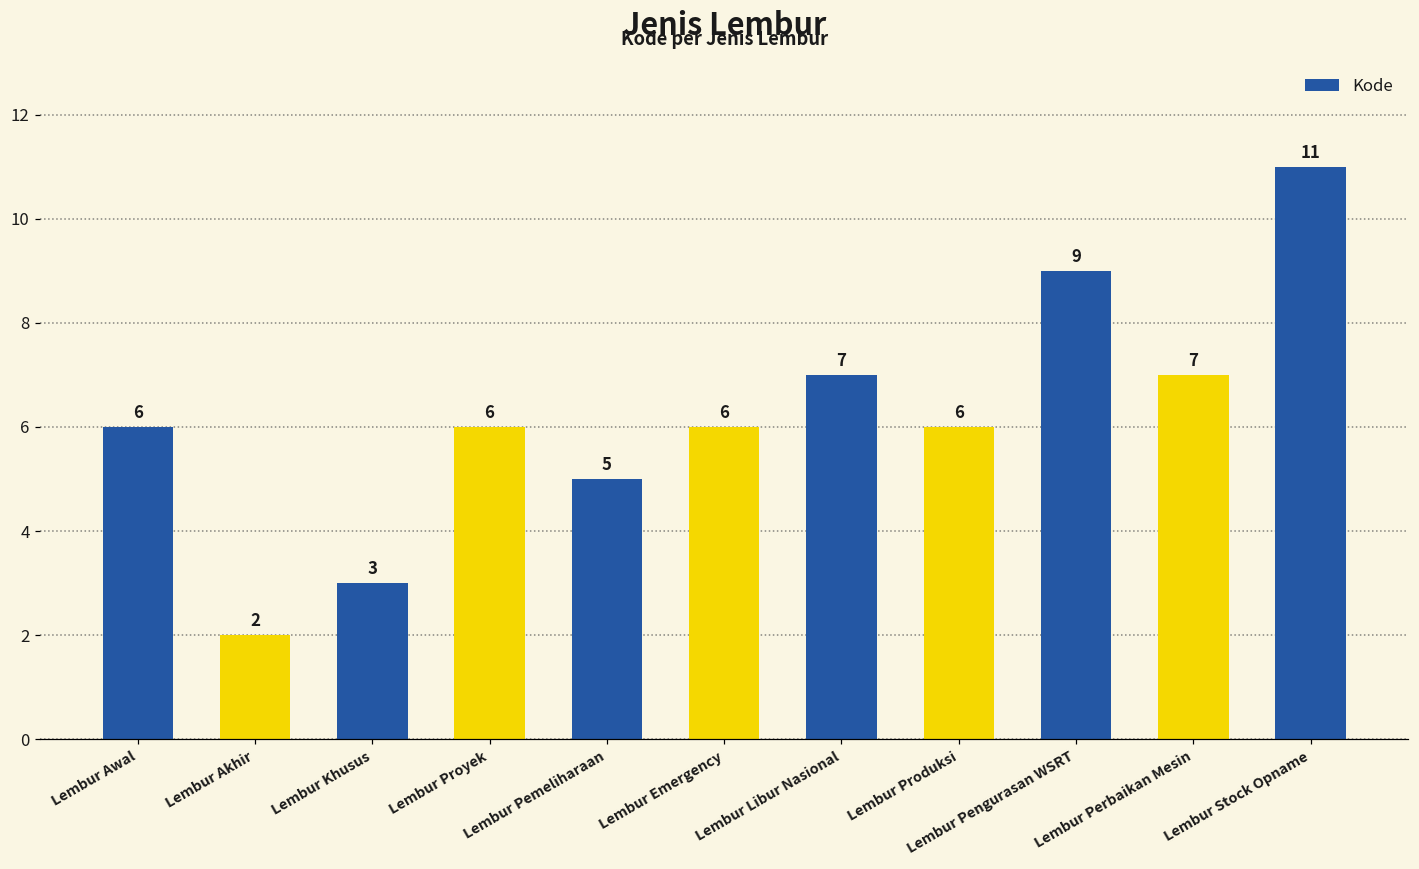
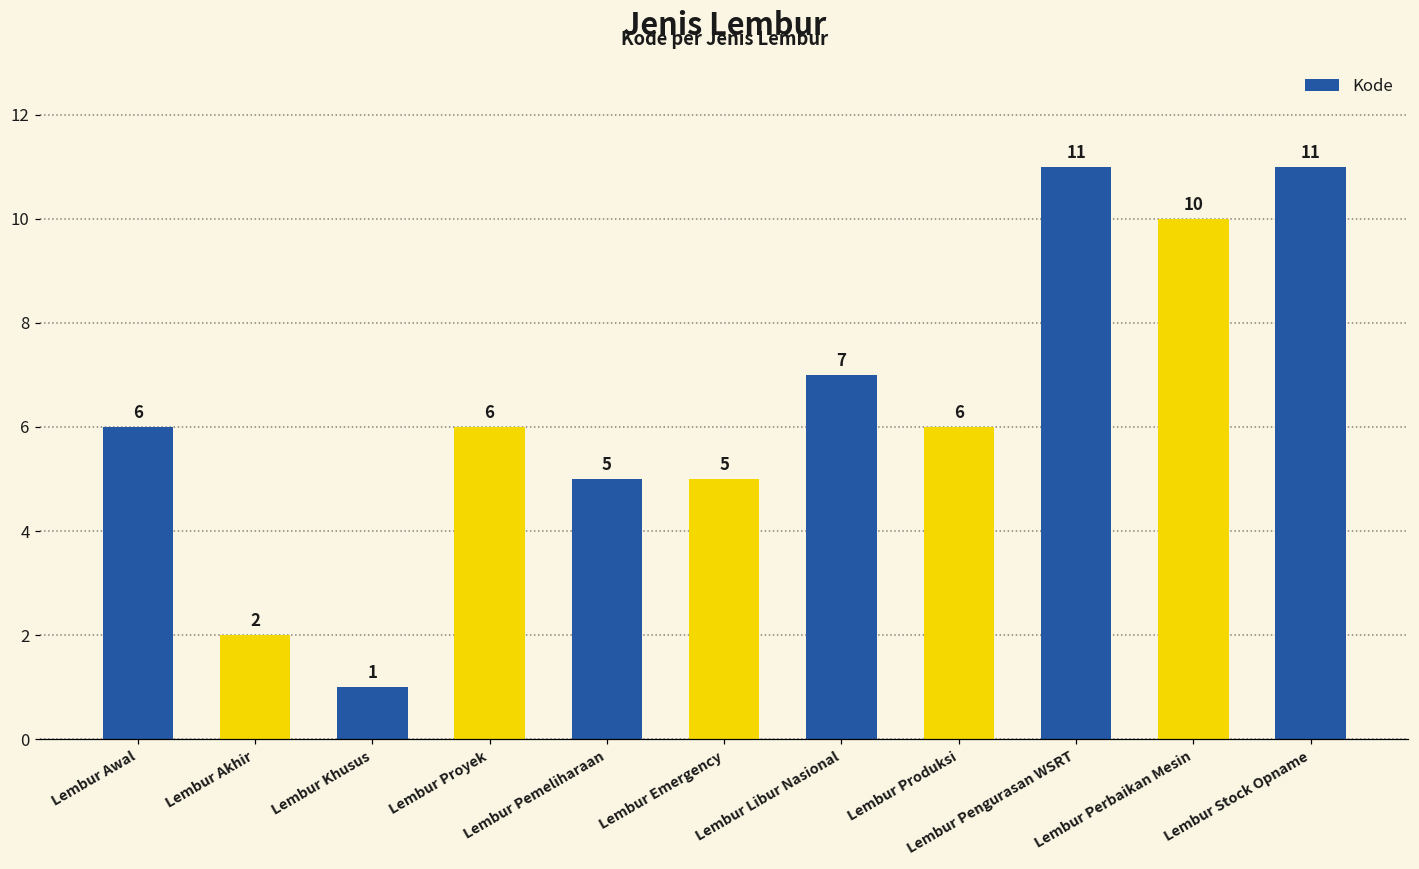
  {
    "Lembur Awal": 6,
    "Lembur Akhir": 2,
-   "Lembur Khusus": 3,
+   "Lembur Khusus": 1,
    "Lembur Proyek": 6,
    "Lembur Pemeliharaan": 5,
-   "Lembur Emergency": 6,
+   "Lembur Emergency": 5,
    "Lembur Libur Nasional": 7,
    "Lembur Produksi": 6,
-   "Lembur Pengurasan WSRT": 9,
-   "Lembur Perbaikan Mesin": 7,
+   "Lembur Pengurasan WSRT": 11,
+   "Lembur Perbaikan Mesin": 10,
    "Lembur Stock Opname": 11
  }
